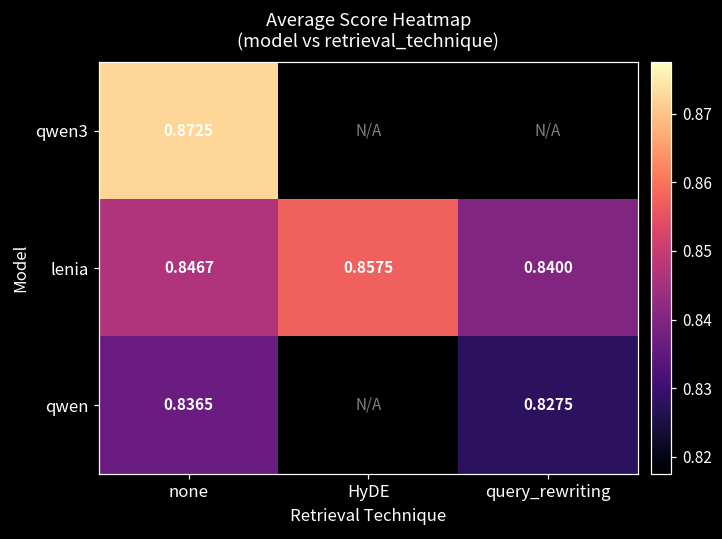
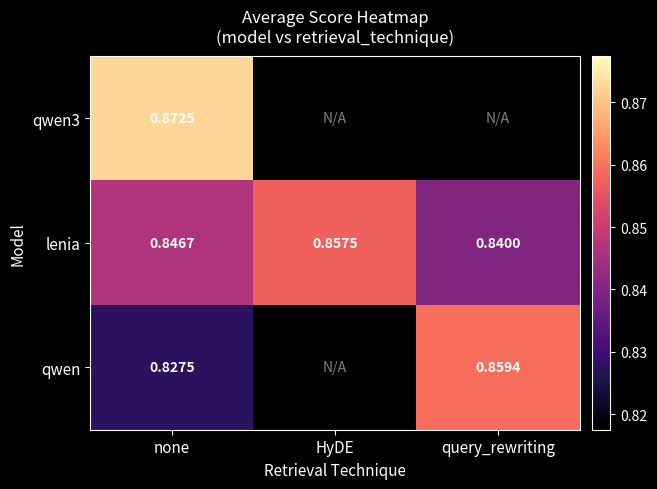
  {
    "qwen3": {
      "none": 0.8725
    },
    "lenia": {
      "none": 0.8467,
      "HyDE": 0.8575,
      "query_rewriting": 0.8400
    },
    "qwen": {
-     "none": 0.8365,
-     "query_rewriting": 0.8275
+     "none": 0.8275,
+     "query_rewriting": 0.8594
    }
  }
